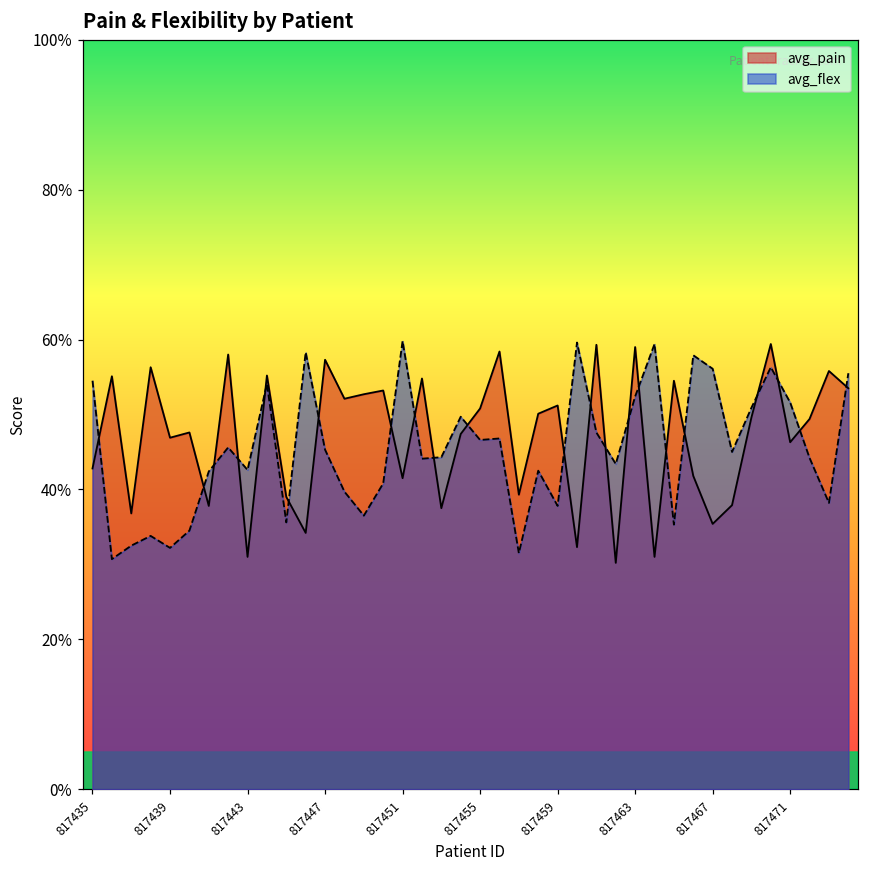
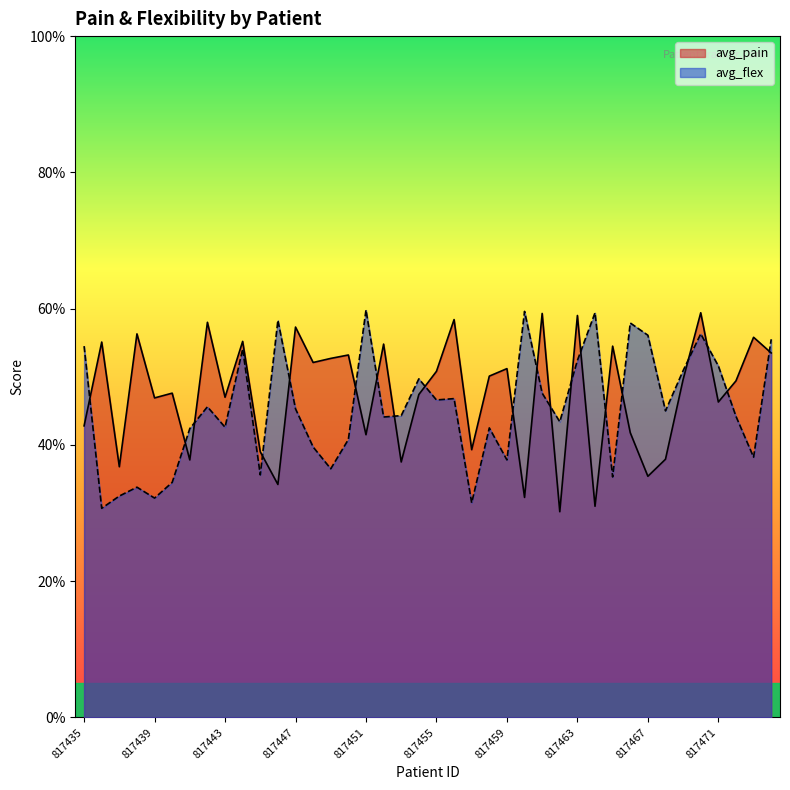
  {
    "avg_pain": {
      "817435": "43%",
      "817439": "47%",
-     "817443": "31%",
+     "817443": "47%",
      "817447": "57%",
      "817451": "42%",
      "817455": "51%",
      "817459": "51%",
      "817463": "59%",
      "817467": "35%",
      "817471": "46%"
    },
    "avg_flex": {
      "817435": "55%",
      "817439": "32%",
      "817443": "43%",
      "817447": "45%",
      "817451": "60%",
      "817455": "47%",
      "817459": "38%",
      "817463": "52%",
      "817467": "56%",
      "817471": "52%"
    }
  }
